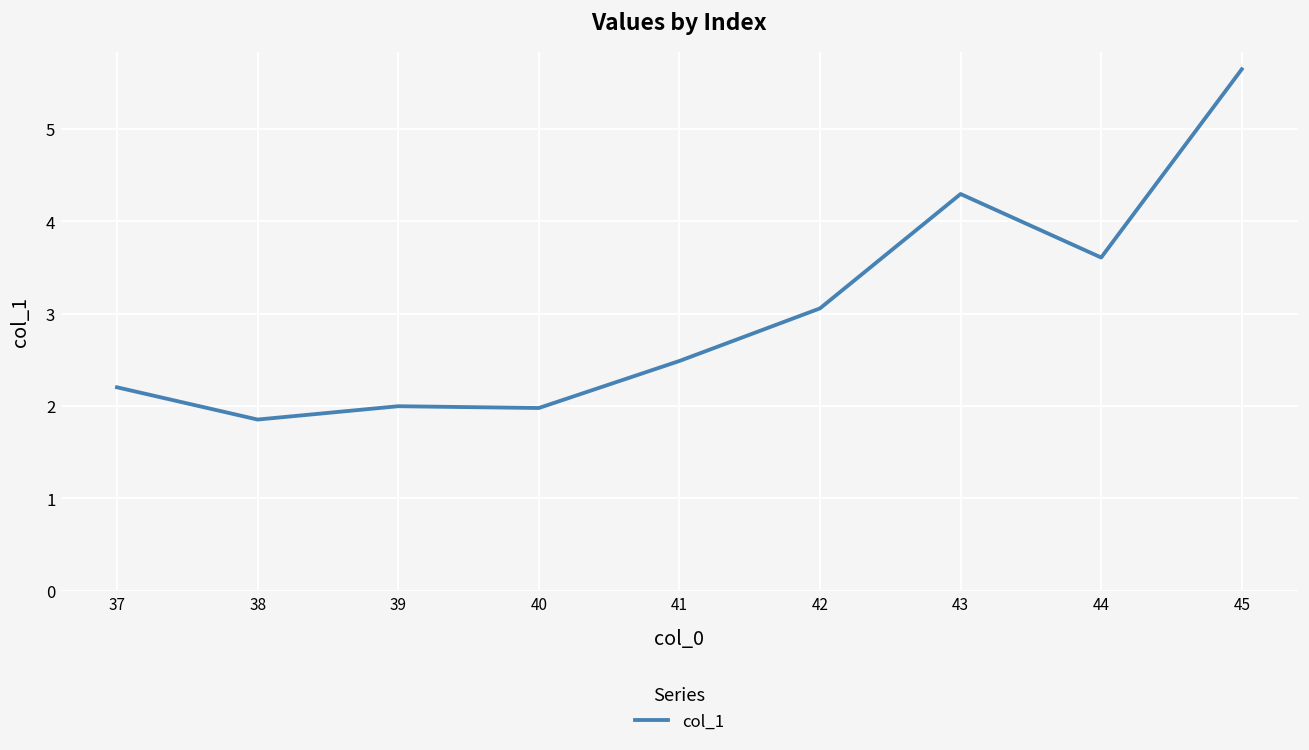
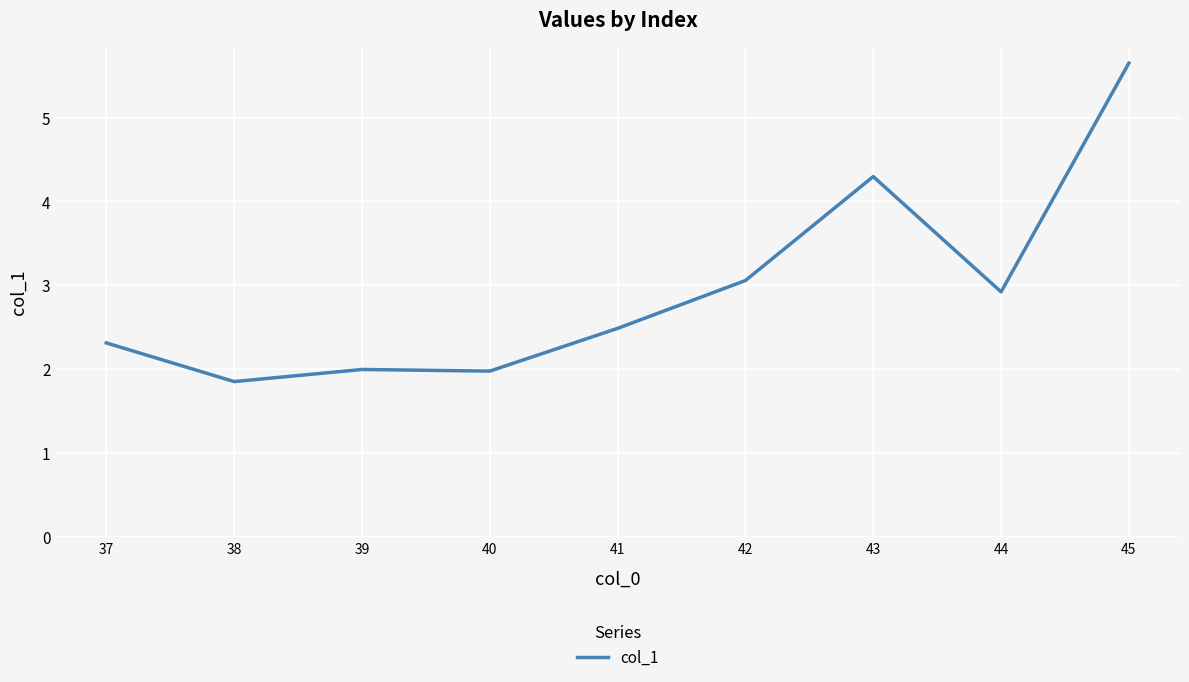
  {
-   "37": 2.2,
+   "37": 2.3,
    "38": 1.9,
    "39": 2.0,
    "40": 2.0,
    "41": 2.5,
    "42": 3.1,
    "43": 4.3,
-   "44": 3.6,
+   "44": 2.9,
    "45": 5.6
  }
